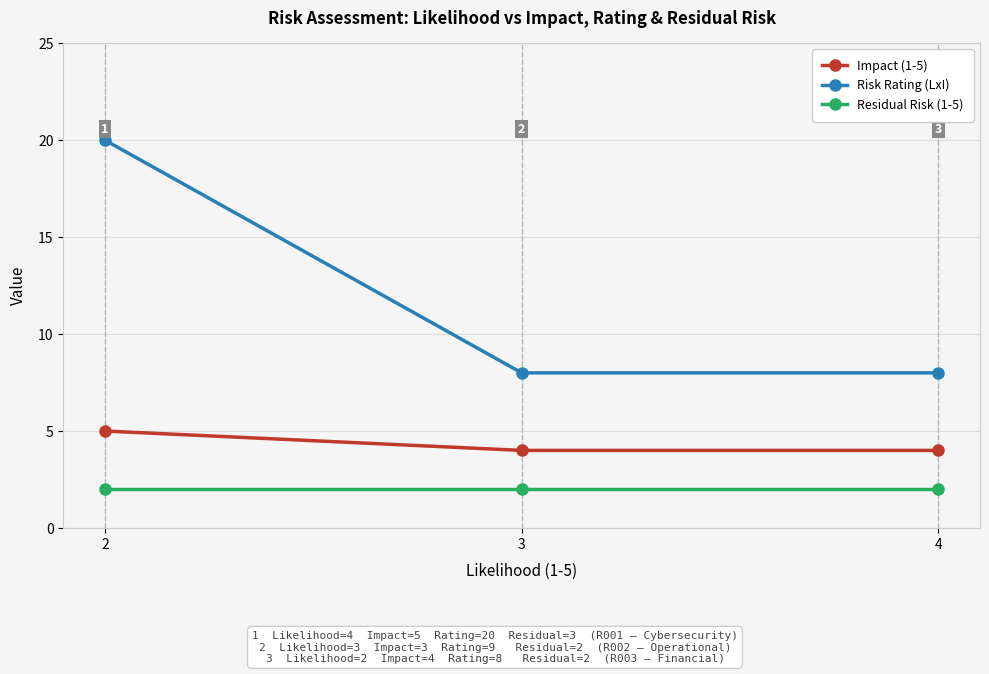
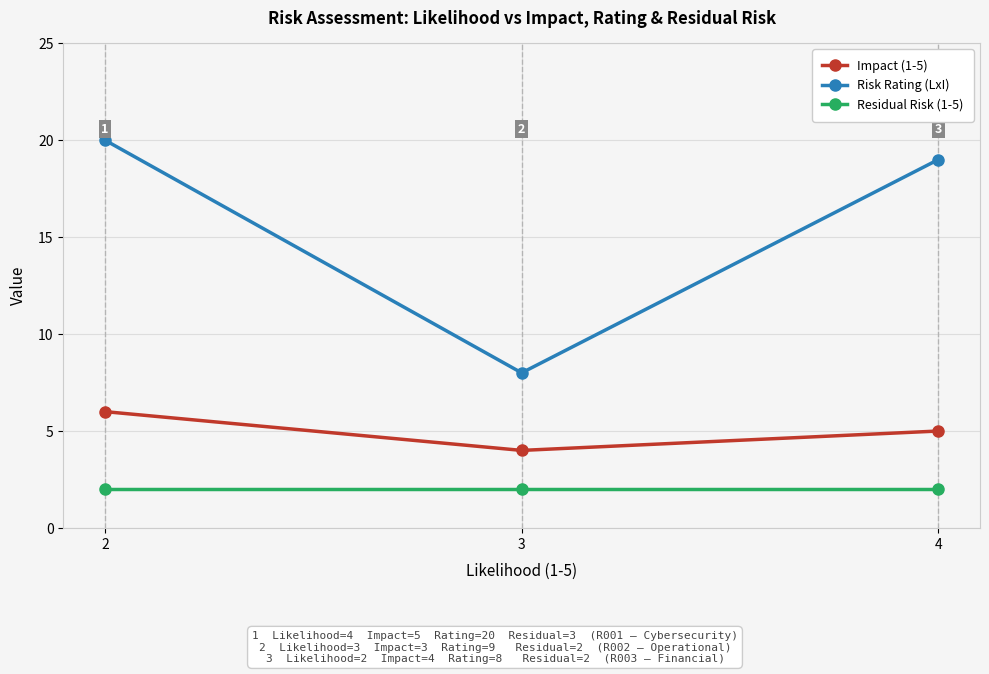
  {
    "Impact (1-5)": {
-     "2": 5,
+     "2": 6,
      "3": 4,
-     "4": 4
+     "4": 5
    },
    "Risk Rating (LxI)": {
      "3": 8,
-     "4": 8
+     "4": 19
    },
    "Residual Risk (1-5)": {
      "2": 2,
      "3": 2,
      "4": 2
    }
  }
